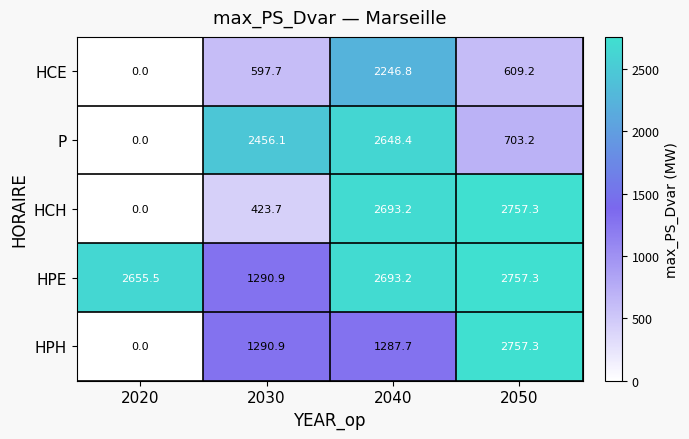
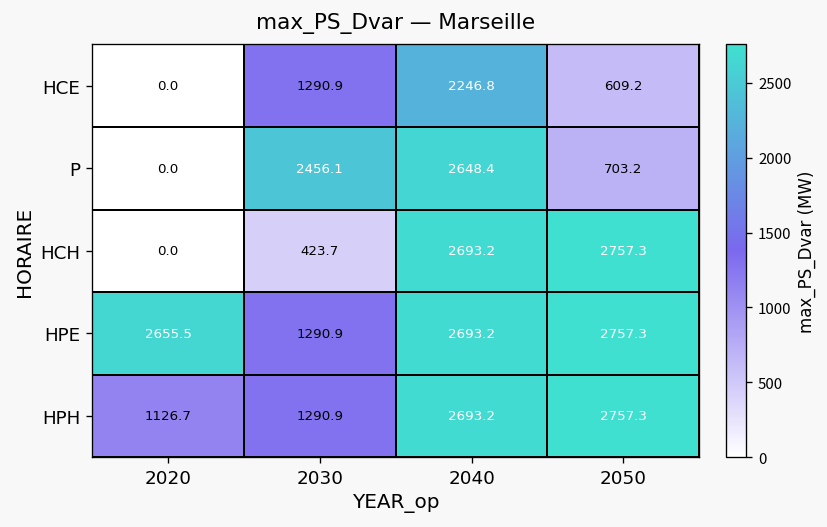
  {
    "HCE": {
      "2020": 0.0,
-     "2030": 597.7,
+     "2030": 1290.9,
      "2040": 2246.8,
      "2050": 609.2
    },
    "P": {
      "2020": 0.0,
      "2030": 2456.1,
      "2040": 2648.4,
      "2050": 703.2
    },
    "HCH": {
      "2020": 0.0,
      "2030": 423.7,
      "2040": 2693.2,
      "2050": 2757.3
    },
    "HPE": {
      "2020": 2655.5,
      "2030": 1290.9,
      "2040": 2693.2,
      "2050": 2757.3
    },
    "HPH": {
-     "2020": 0.0,
+     "2020": 1126.7,
      "2030": 1290.9,
-     "2040": 1287.7,
+     "2040": 2693.2,
      "2050": 2757.3
    }
  }
